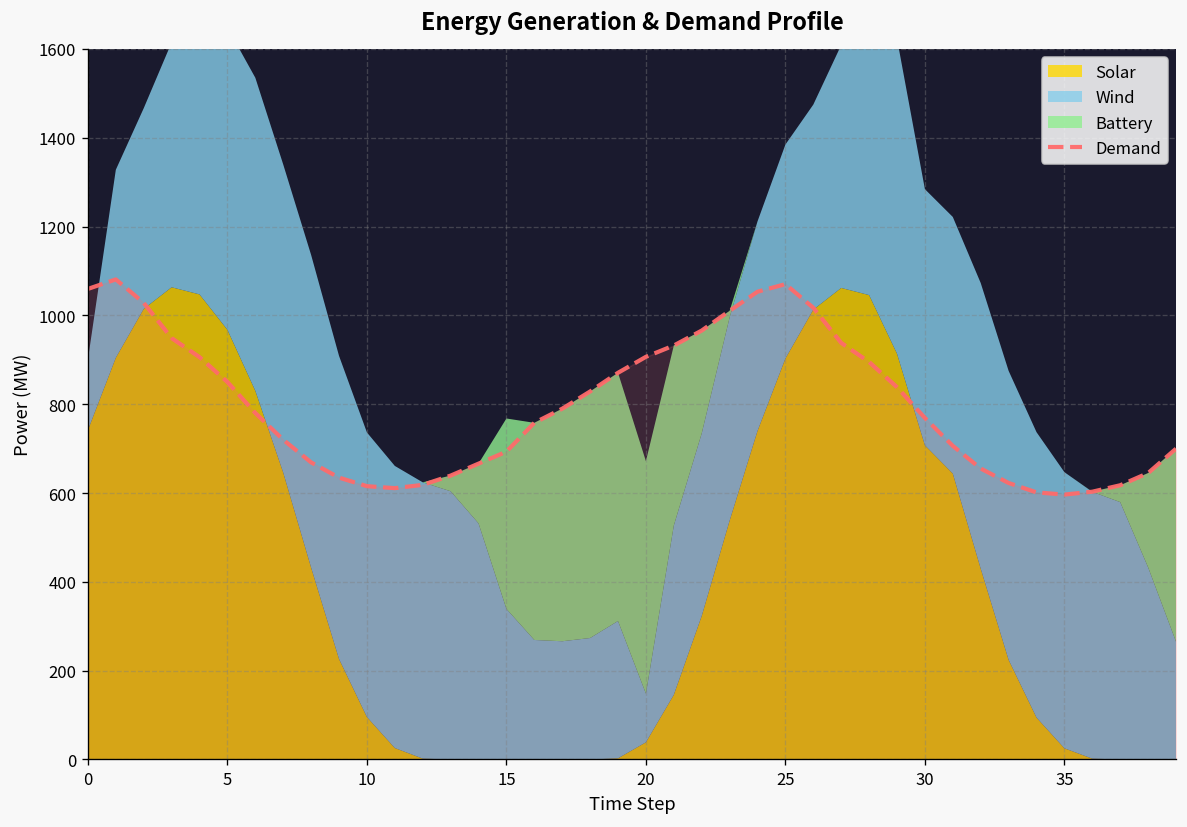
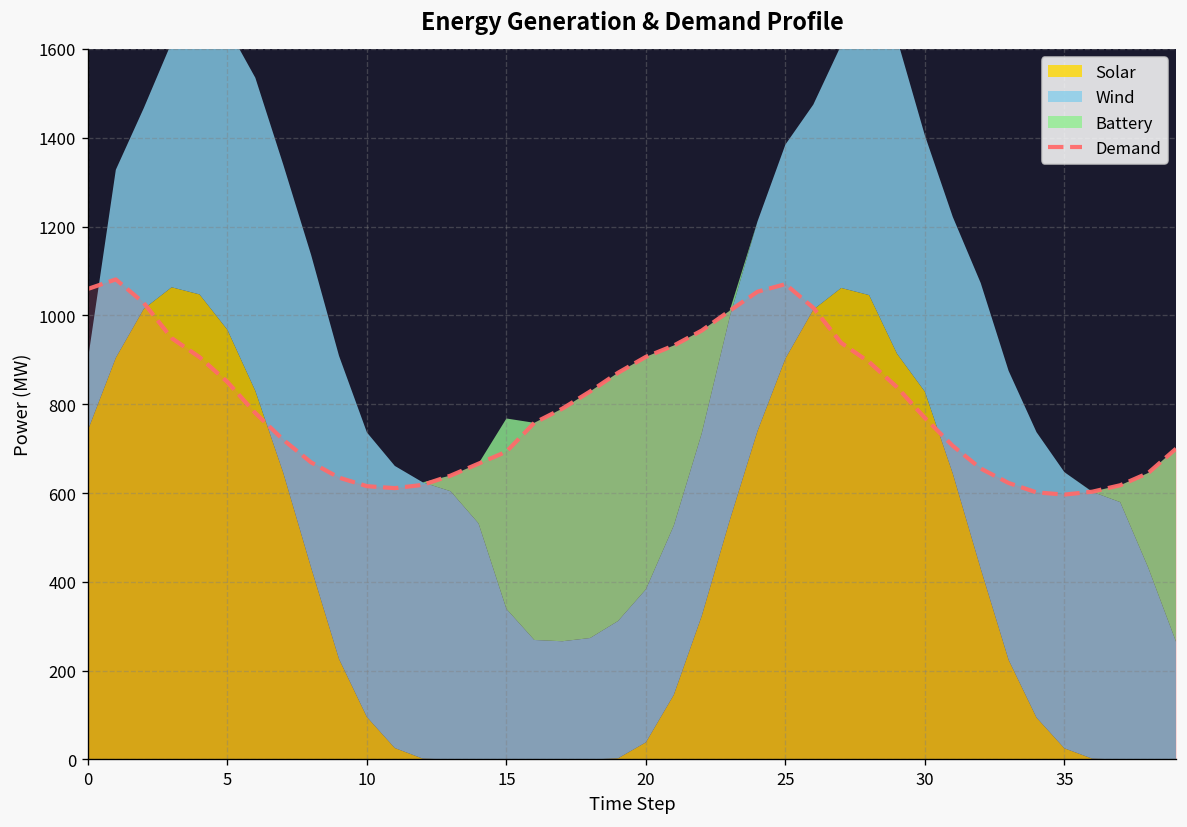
  {
    "Solar": {
      "0": 740,
      "5": 970,
      "10": 100,
      "15": 0,
      "20": 40,
      "25": 900,
-     "30": 710,
+     "30": 830,
      "35": 30
    },
    "Wind": {
      "15": 340,
-     "20": 110
+     "20": 340
    },
    "Battery": {
      "15": 430
    },
    "Demand": {
      "0": 1060,
      "5": 850,
      "10": 620,
      "15": 690,
      "25": 1070,
      "30": 770,
      "35": 600
    }
  }
